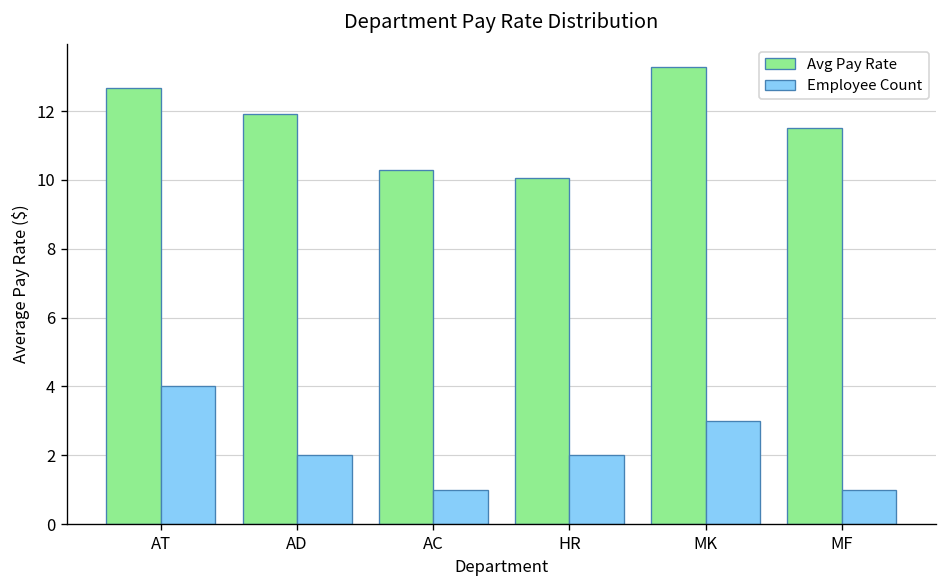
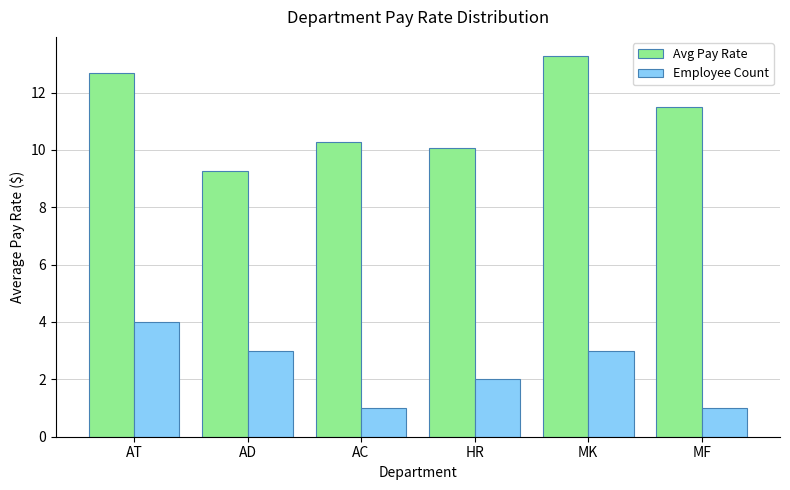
  {
    "Avg Pay Rate": {
      "AT": 12.7,
-     "AD": 11.9,
+     "AD": 9.3,
      "AC": 10.3,
      "HR": 10.1,
      "MK": 13.3,
      "MF": 11.5
    },
    "Employee Count": {
      "AT": 4,
-     "AD": 2,
+     "AD": 3,
      "AC": 1,
      "HR": 2,
      "MK": 3,
      "MF": 1
    }
  }
